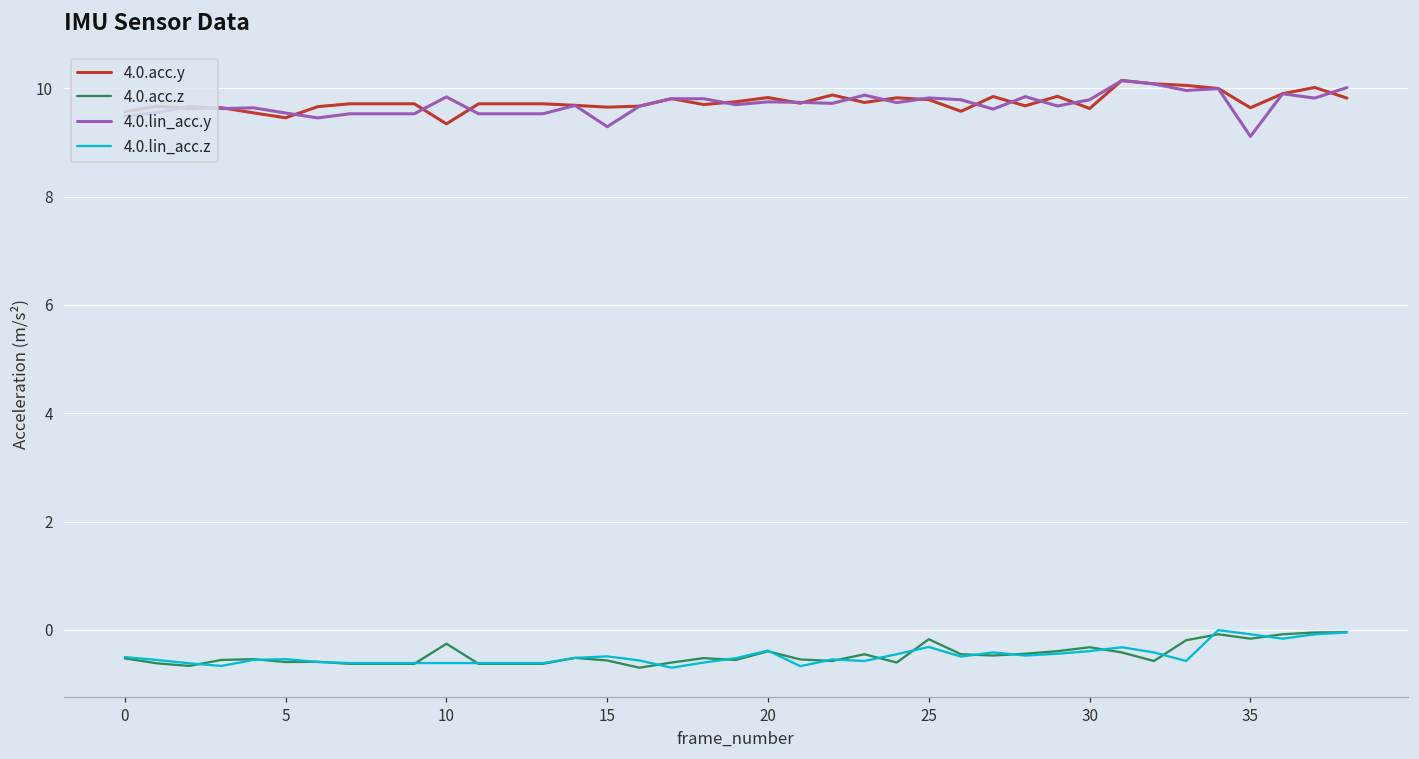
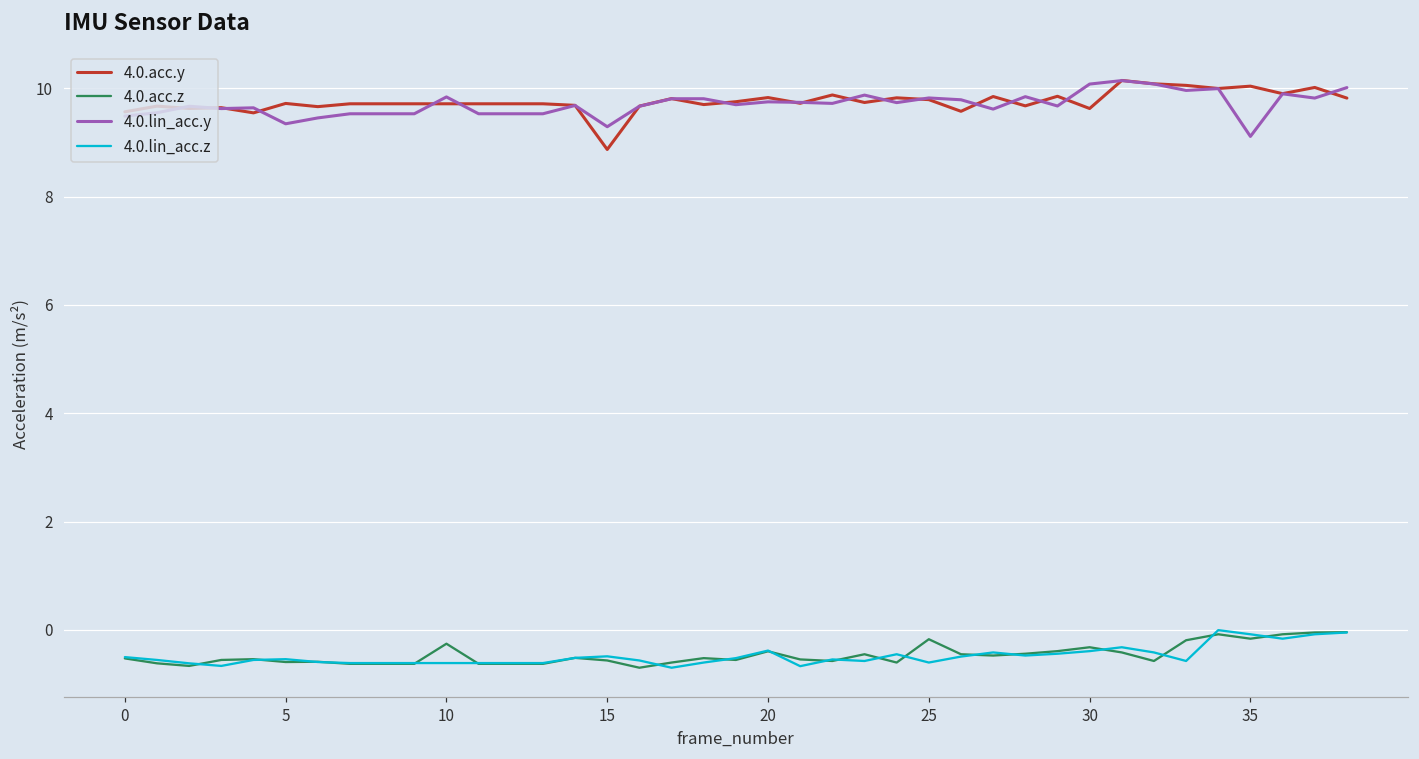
  {
    "4.0.acc.y": {
-     "5": 9.5,
-     "10": 9.3,
-     "15": 9.7,
+     "5": 9.7,
+     "10": 9.7,
+     "15": 8.9,
      "20": 9.8,
      "30": 9.6,
-     "35": 9.6
+     "35": 10.0
    },
    "4.0.acc.z": {
      "5": -0.6,
      "10": -0.3,
      "15": -0.6,
      "25": -0.2,
      "30": -0.3,
      "35": -0.2
    },
    "4.0.lin_acc.y": {
-     "5": 9.5,
+     "5": 9.3,
      "10": 9.8,
      "15": 9.3,
      "20": 9.8,
-     "30": 9.8,
+     "30": 10.1,
      "35": 9.1
    },
    "4.0.lin_acc.z": {
      "5": -0.5,
      "10": -0.6,
      "15": -0.5,
-     "25": -0.3,
+     "25": -0.6,
      "30": -0.4,
      "35": -0.1
    }
  }
